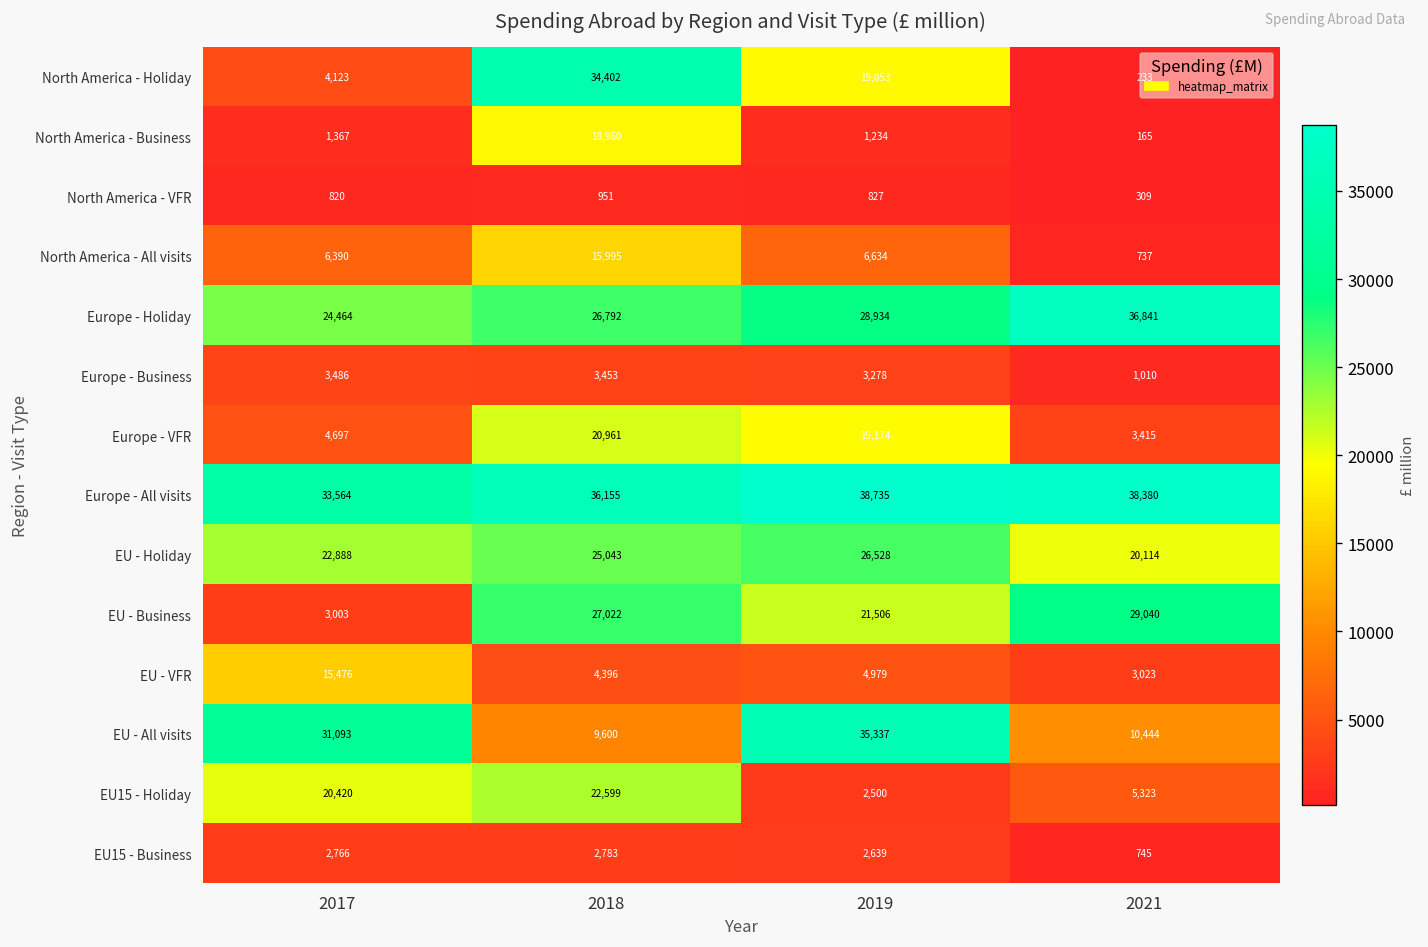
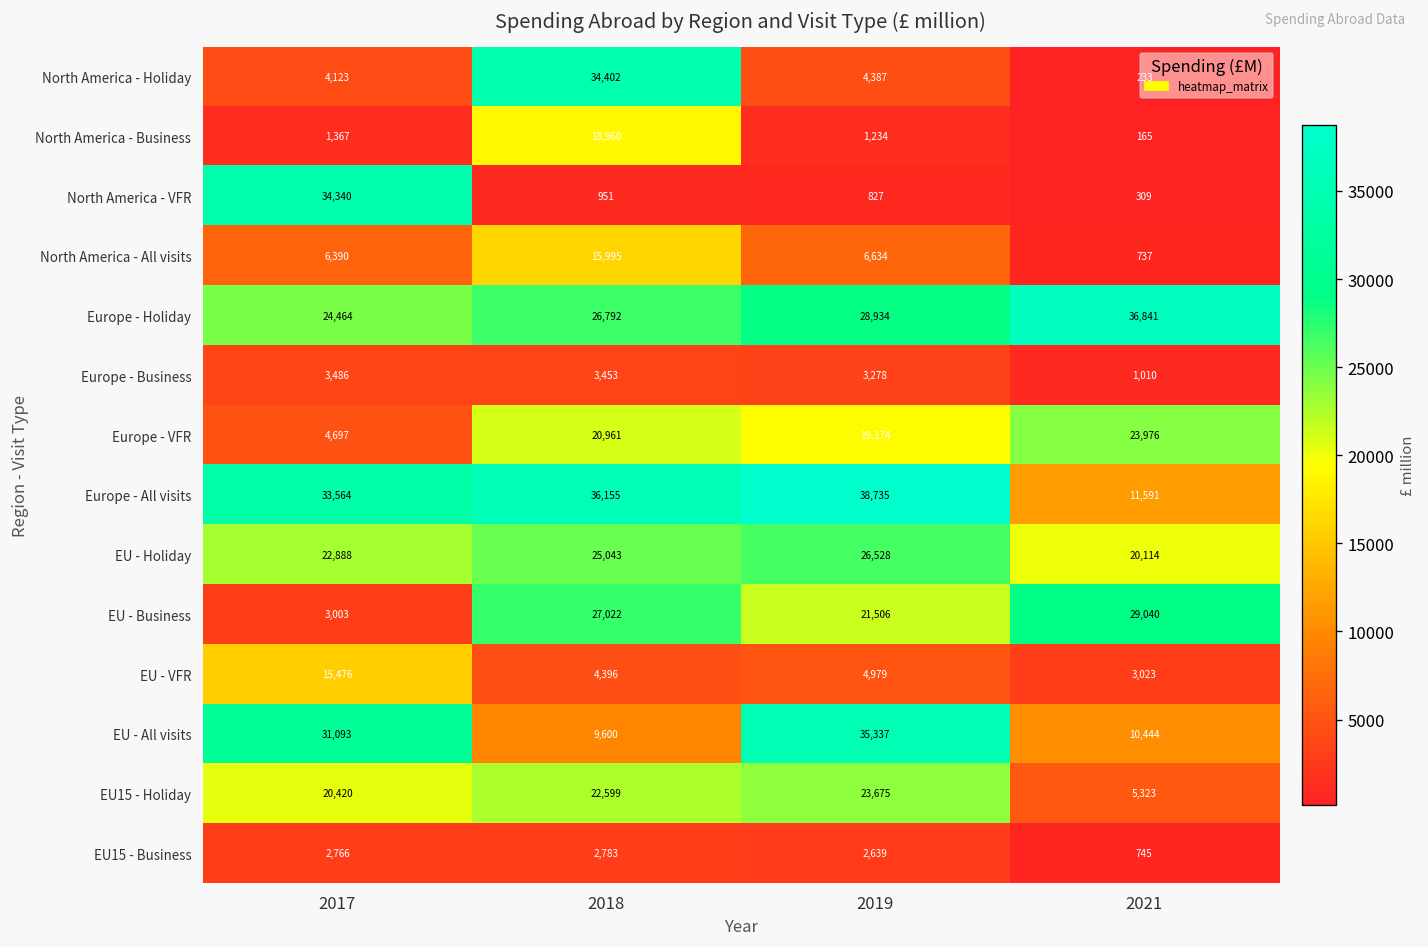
  {
    "North America - Holiday": {
      "2017": "4,123",
      "2018": "34,402",
-     "2019": "19,053"
+     "2019": "4,387"
    },
    "North America - Business": {
      "2017": "1,367",
      "2018": "18,960",
      "2019": "1,234",
      "2021": "165"
    },
    "North America - VFR": {
-     "2017": "820",
+     "2017": "34,340",
      "2018": "951",
      "2019": "827",
      "2021": "309"
    },
    "North America - All visits": {
      "2017": "6,390",
      "2018": "15,995",
      "2019": "6,634",
      "2021": "737"
    },
    "Europe - Holiday": {
      "2017": "24,464",
      "2018": "26,792",
      "2019": "28,934",
      "2021": "36,841"
    },
    "Europe - Business": {
      "2017": "3,486",
      "2018": "3,453",
      "2019": "3,278",
      "2021": "1,010"
    },
    "Europe - VFR": {
      "2017": "4,697",
      "2018": "20,961",
      "2019": "19,174",
-     "2021": "3,415"
+     "2021": "23,976"
    },
    "Europe - All visits": {
      "2017": "33,564",
      "2018": "36,155",
      "2019": "38,735",
-     "2021": "38,380"
+     "2021": "11,591"
    },
    "EU - Holiday": {
      "2017": "22,888",
      "2018": "25,043",
      "2019": "26,528",
      "2021": "20,114"
    },
    "EU - Business": {
      "2017": "3,003",
      "2018": "27,022",
      "2019": "21,506",
      "2021": "29,040"
    },
    "EU - VFR": {
      "2017": "15,476",
      "2018": "4,396",
      "2019": "4,979",
      "2021": "3,023"
    },
    "EU - All visits": {
      "2017": "31,093",
      "2018": "9,600",
      "2019": "35,337",
      "2021": "10,444"
    },
    "EU15 - Holiday": {
      "2017": "20,420",
      "2018": "22,599",
-     "2019": "2,500",
+     "2019": "23,675",
      "2021": "5,323"
    },
    "EU15 - Business": {
      "2017": "2,766",
      "2018": "2,783",
      "2019": "2,639",
      "2021": "745"
    }
  }
